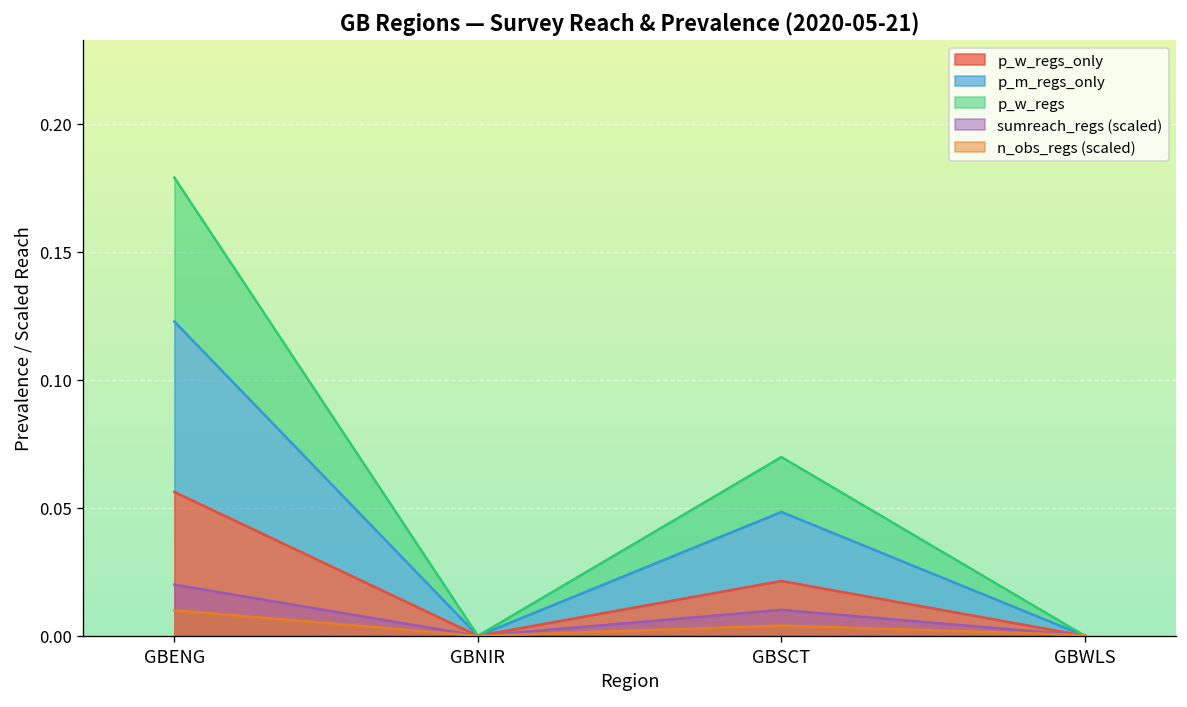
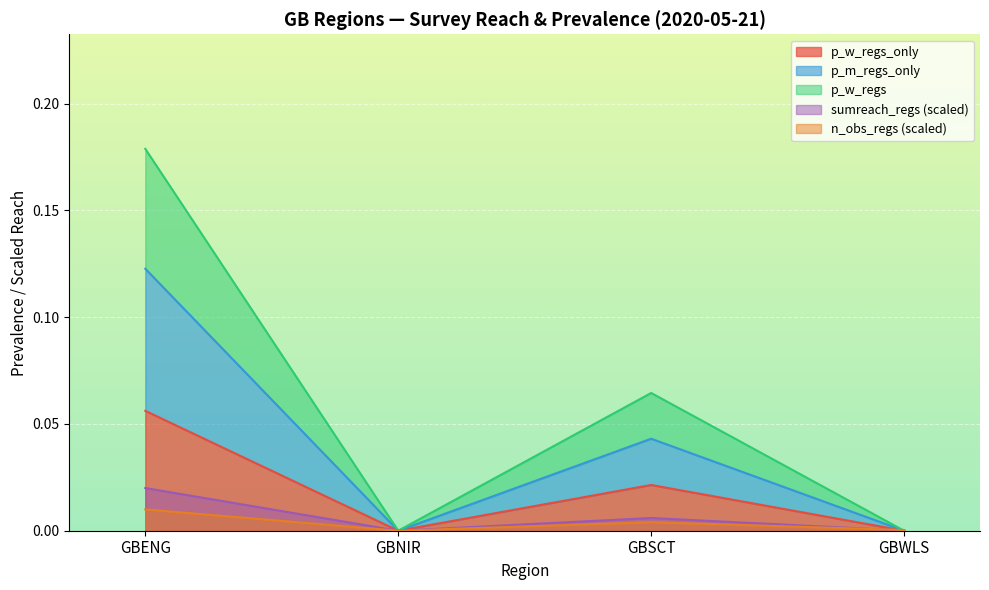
  {
    "p_m_regs_only": {
      "GBENG": 0.067,
-     "GBSCT": 0.027
+     "GBSCT": 0.022
    },
    "p_w_regs": {
      "GBENG": 0.056,
      "GBSCT": 0.021
    },
    "sumreach_regs (scaled)": {
      "GBENG": 0.020,
-     "GBSCT": 0.010
+     "GBSCT": 0.006
    }
  }
